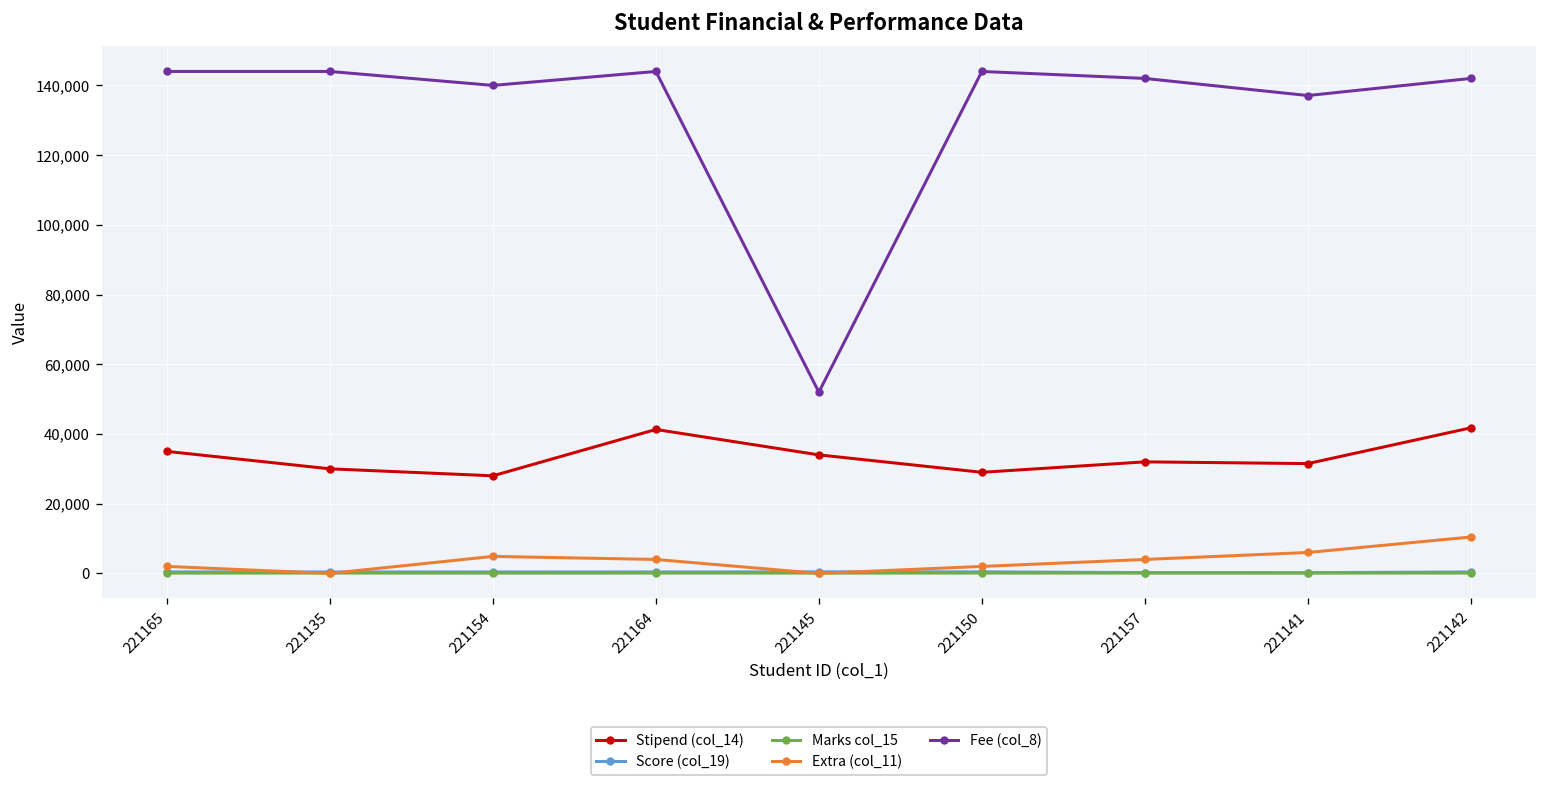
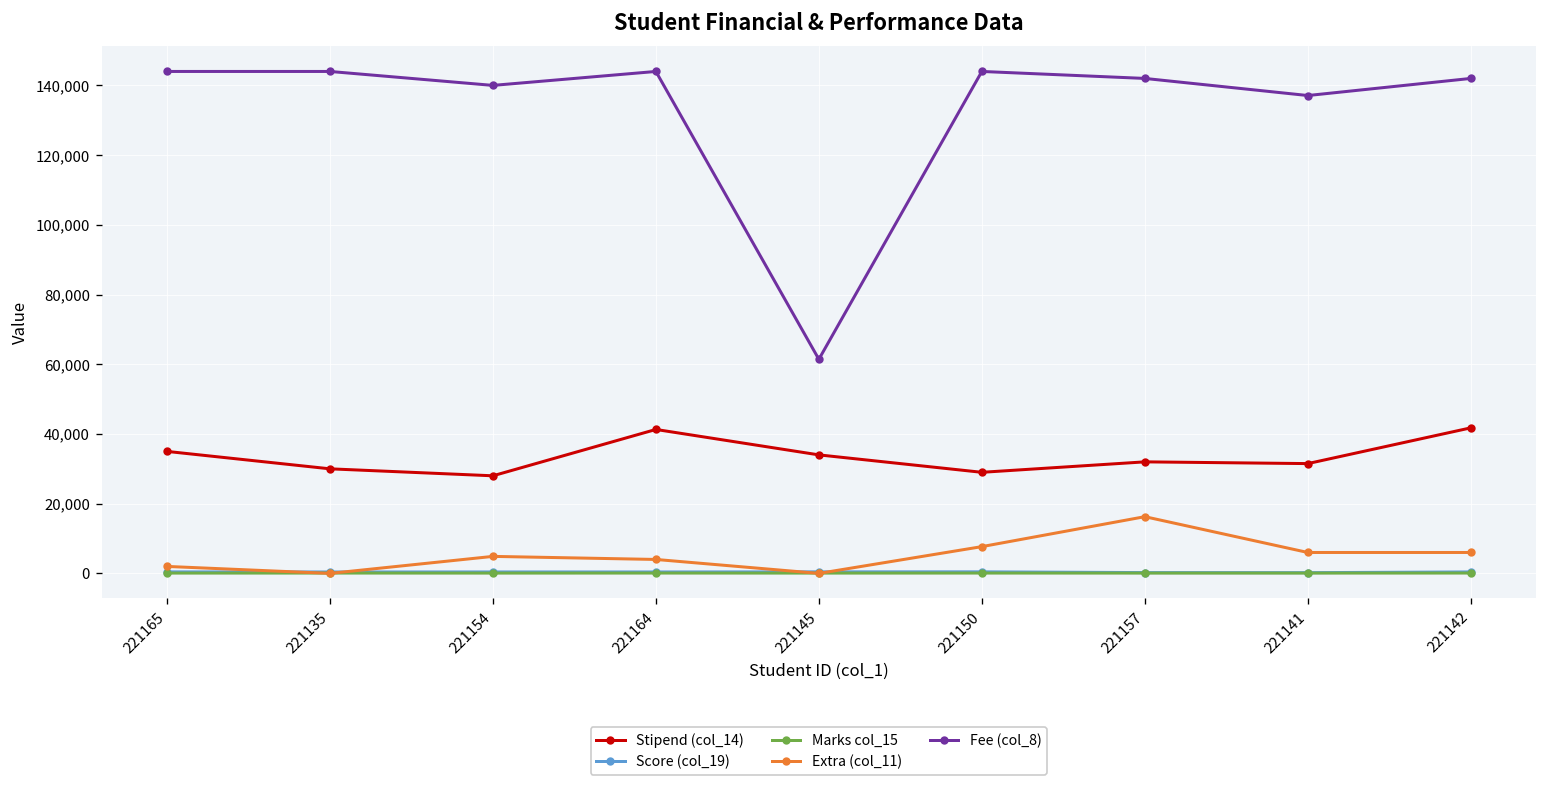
  {
    "Stipend (col_14)": {
      "221165": "35,000",
      "221135": "30,000",
      "221154": "28,000",
      "221164": "41,000",
      "221145": "34,000",
      "221150": "29,000",
      "221157": "32,000",
      "221141": "32,000",
      "221142": "42,000"
    },
    "Extra (col_11)": {
      "221165": "2,000",
      "221154": "5,000",
      "221164": "4,000",
-     "221150": "2,000",
-     "221157": "4,000",
+     "221150": "8,000",
+     "221157": "16,000",
      "221141": "6,000",
-     "221142": "10,000"
+     "221142": "6,000"
    },
    "Fee (col_8)": {
      "221165": "144,000",
      "221135": "144,000",
      "221154": "140,000",
      "221164": "144,000",
-     "221145": "52,000",
+     "221145": "61,000",
      "221150": "144,000",
      "221157": "142,000",
      "221141": "137,000",
      "221142": "142,000"
    }
  }
